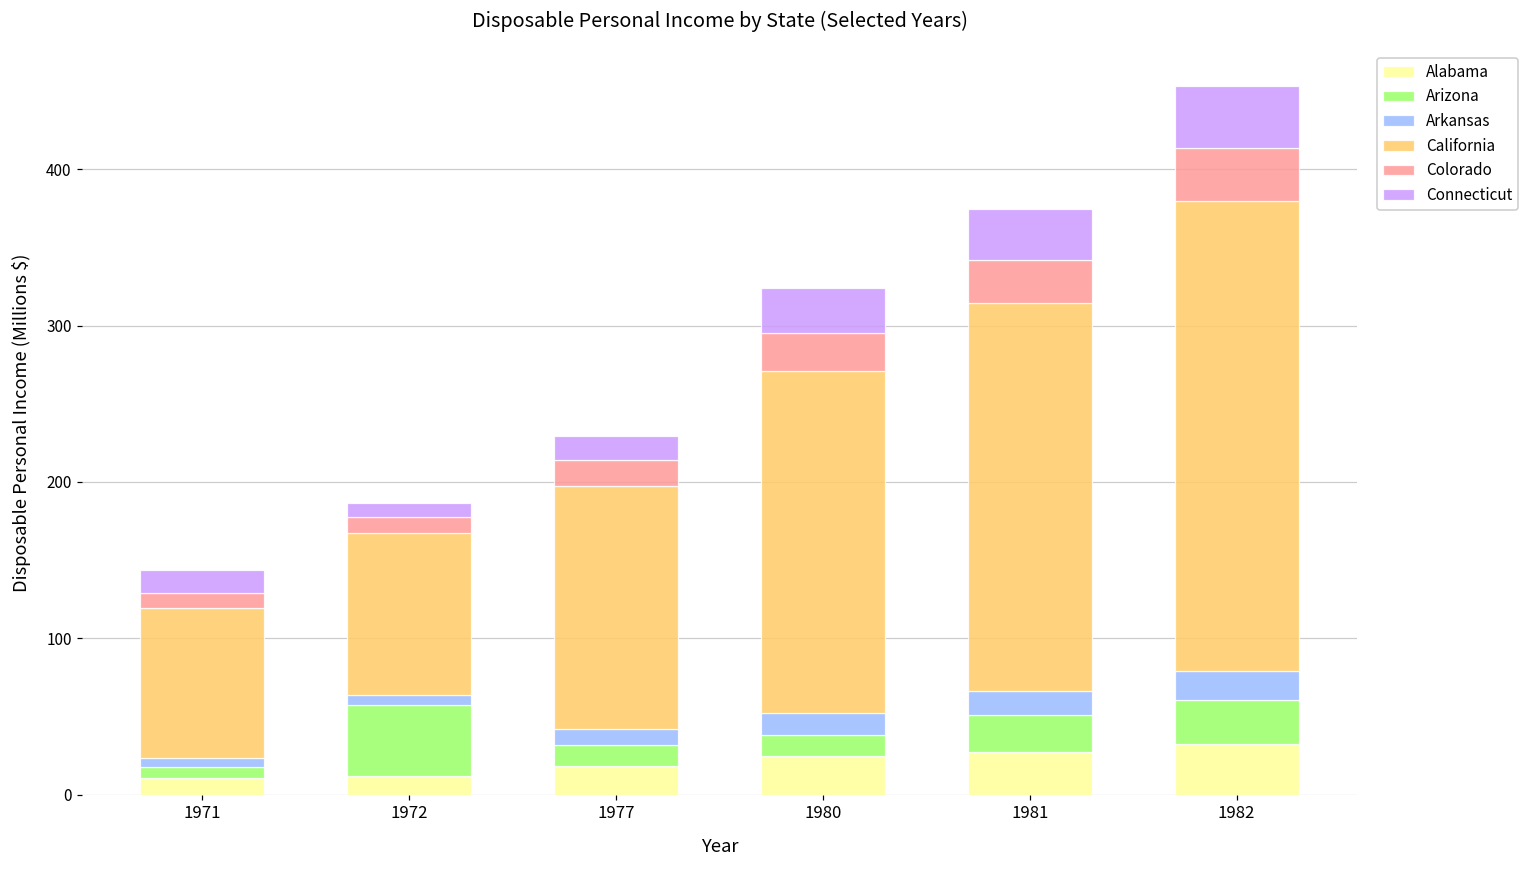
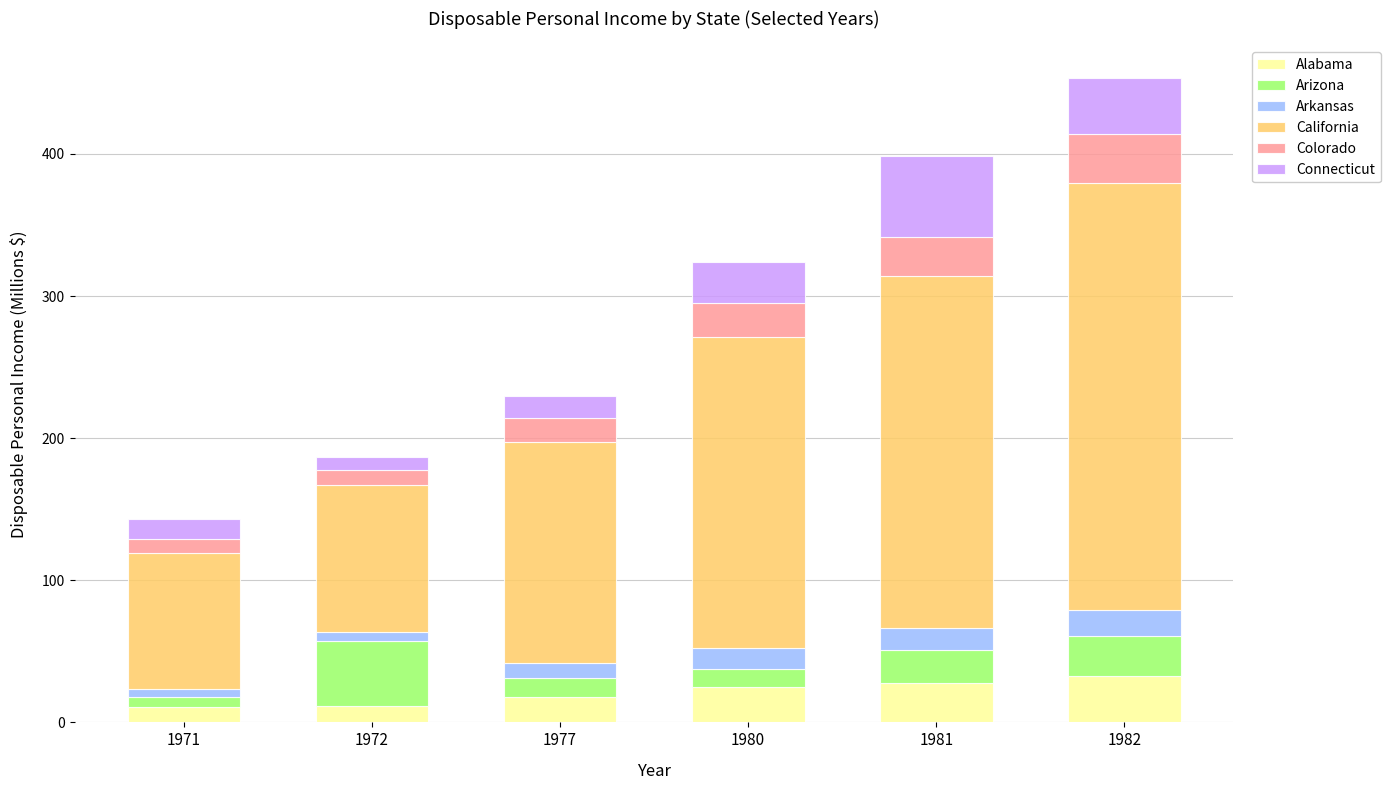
  {
    "Alabama": {
      "1971": 11,
      "1972": 12,
      "1977": 18,
      "1980": 25,
      "1981": 27,
      "1982": 32
    },
    "Arizona": {
      "1971": 7,
      "1972": 46,
      "1977": 13,
      "1980": 13,
      "1981": 23,
      "1982": 28
    },
    "Arkansas": {
      "1971": 6,
      "1972": 6,
      "1977": 10,
      "1980": 14,
      "1981": 15,
      "1982": 18
    },
    "California": {
      "1971": 96,
      "1972": 103,
      "1977": 156,
      "1980": 219,
      "1981": 248,
      "1982": 300
    },
    "Colorado": {
      "1971": 9,
      "1972": 11,
      "1977": 17,
      "1980": 24,
      "1981": 28,
      "1982": 34
    },
    "Connecticut": {
      "1971": 15,
      "1972": 9,
      "1977": 16,
      "1980": 29,
-     "1981": 33,
+     "1981": 57,
      "1982": 40
    }
  }
